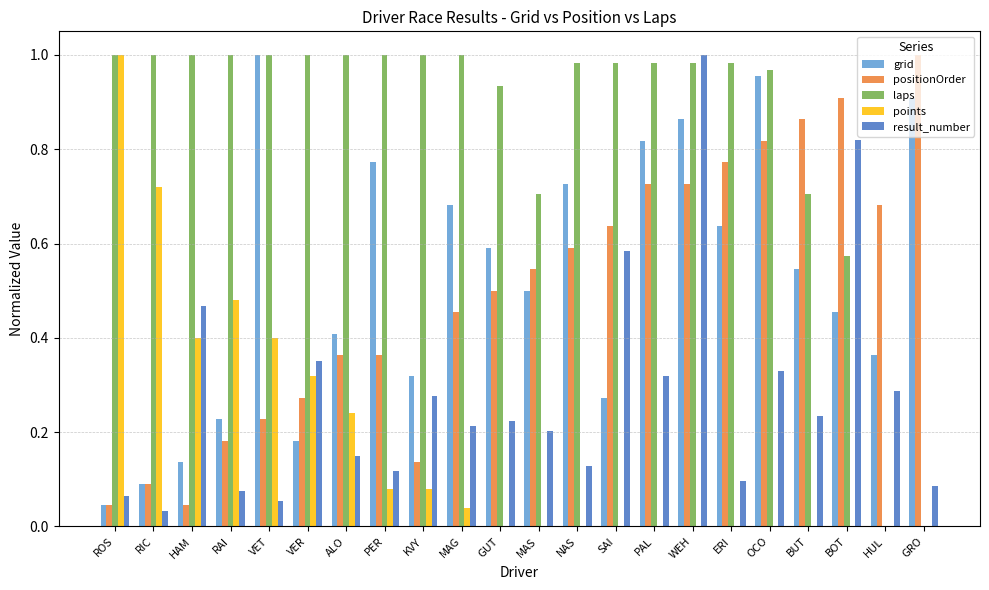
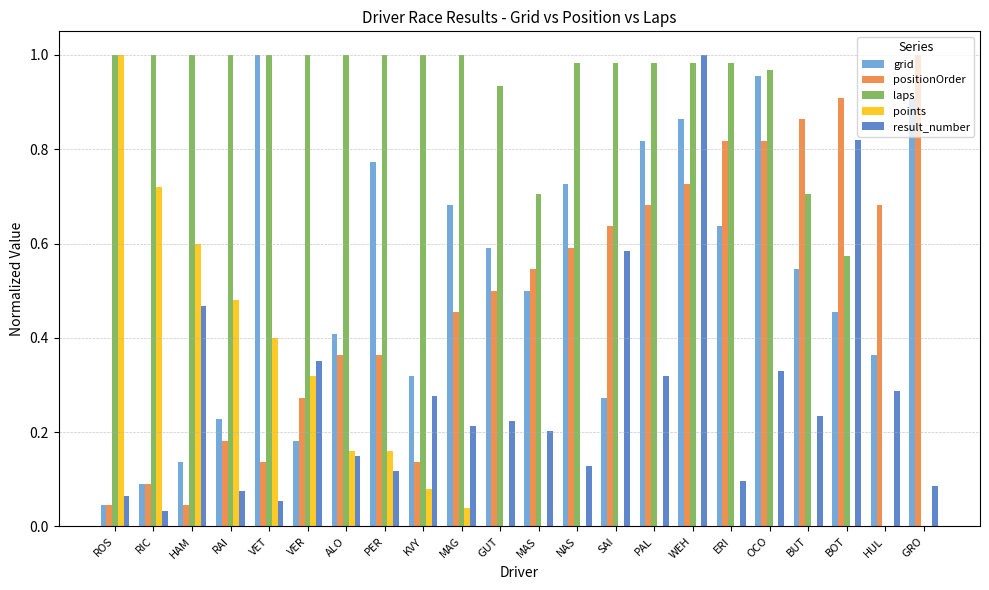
  {
    "positionOrder": {
      "ROS": 0.05,
      "RIC": 0.09,
      "HAM": 0.05,
      "RAI": 0.18,
-     "VET": 0.23,
+     "VET": 0.14,
      "VER": 0.27,
      "ALO": 0.36,
      "PER": 0.36,
      "KVY": 0.14,
      "MAG": 0.45,
      "GUT": 0.50,
      "MAS": 0.55,
      "NAS": 0.59,
      "SAI": 0.64,
-     "PAL": 0.73,
+     "PAL": 0.68,
      "WEH": 0.73,
-     "ERI": 0.77,
+     "ERI": 0.82,
      "OCO": 0.82,
      "BUT": 0.86,
      "BOT": 0.91,
      "HUL": 0.68
    },
    "laps": {
      "ROS": 1.00,
      "RIC": 1.00,
      "HAM": 1.00,
      "RAI": 1.00,
      "VET": 1.00,
      "VER": 1.00,
      "ALO": 1.00,
      "PER": 1.00,
      "KVY": 1.00,
      "MAG": 1.00,
      "GUT": 0.93,
      "MAS": 0.70,
      "NAS": 0.98,
      "SAI": 0.98,
      "PAL": 0.98,
      "WEH": 0.98,
      "ERI": 0.98,
      "OCO": 0.97,
      "BUT": 0.70,
      "BOT": 0.57,
      "HUL": 0.00,
      "GRO": 0.00
    },
    "points": {
      "ROS": 1.00,
      "RIC": 0.72,
-     "HAM": 0.40,
+     "HAM": 0.60,
      "RAI": 0.48,
      "VET": 0.40,
      "VER": 0.32,
-     "ALO": 0.24,
-     "PER": 0.08,
+     "ALO": 0.16,
+     "PER": 0.16,
      "KVY": 0.08,
      "MAG": 0.04,
      "GUT": 0.00,
      "MAS": 0.00,
      "NAS": 0.00,
      "SAI": 0.00,
      "PAL": 0.00,
      "WEH": 0.00,
      "ERI": 0.00,
      "OCO": 0.00,
      "BUT": 0.00,
      "BOT": 0.00,
      "HUL": 0.00,
      "GRO": 0.00
    }
  }
